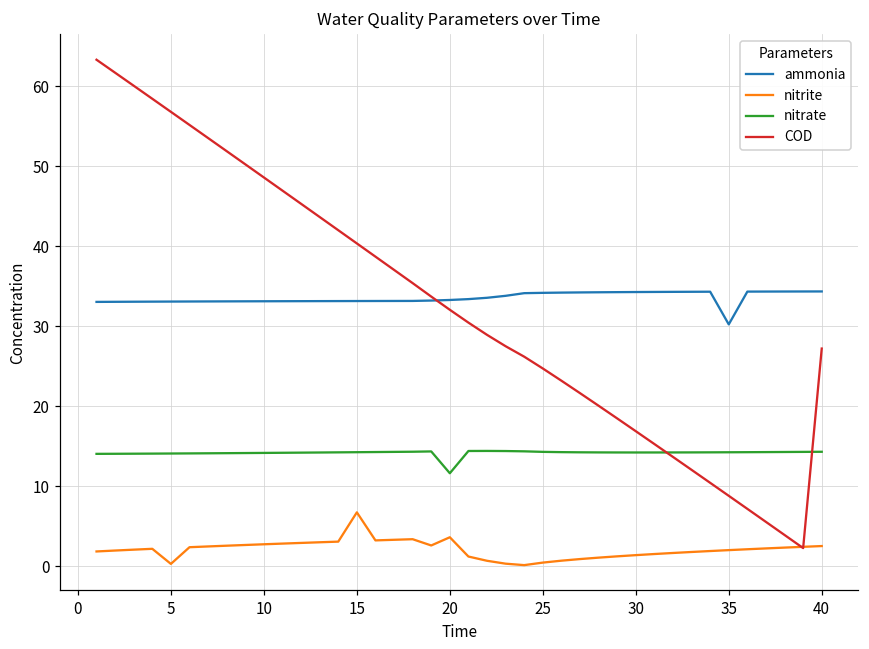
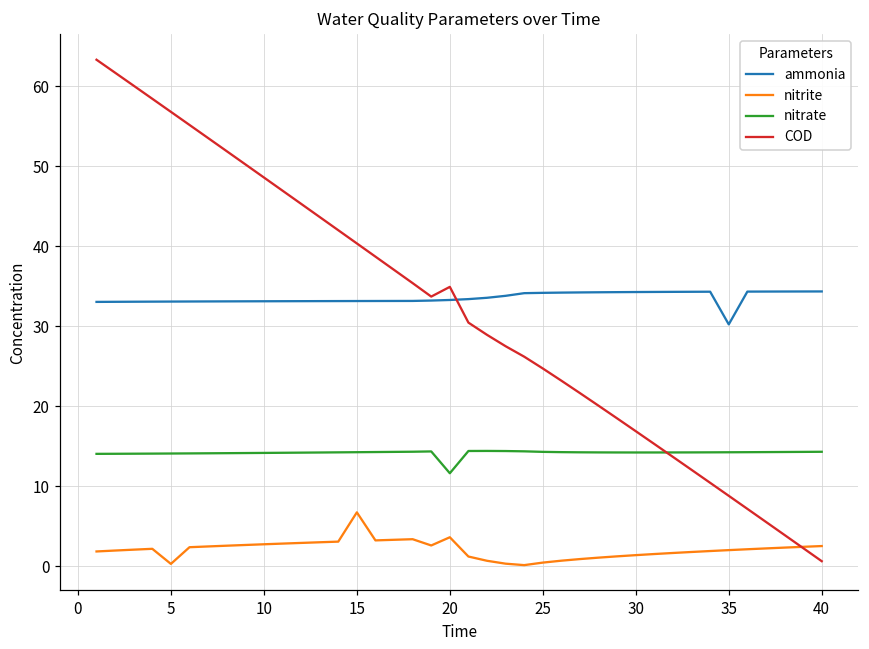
  {
    "ammonia": {
      "5": 33,
      "10": 33,
      "15": 33,
      "20": 33,
      "25": 34,
      "30": 34,
      "35": 30,
      "40": 34
    },
    "nitrite": {
      "5": 0,
      "10": 3,
      "15": 7,
      "20": 4,
      "25": 0,
      "30": 1,
      "35": 2,
      "40": 2
    },
    "nitrate": {
      "5": 14,
      "10": 14,
      "15": 14,
      "20": 12,
      "25": 14,
      "30": 14,
      "35": 14,
      "40": 14
    },
    "COD": {
      "5": 57,
      "10": 49,
      "15": 40,
-     "20": 32,
+     "20": 35,
      "25": 25,
      "30": 17,
      "35": 9,
-     "40": 27
+     "40": 1
    }
  }
